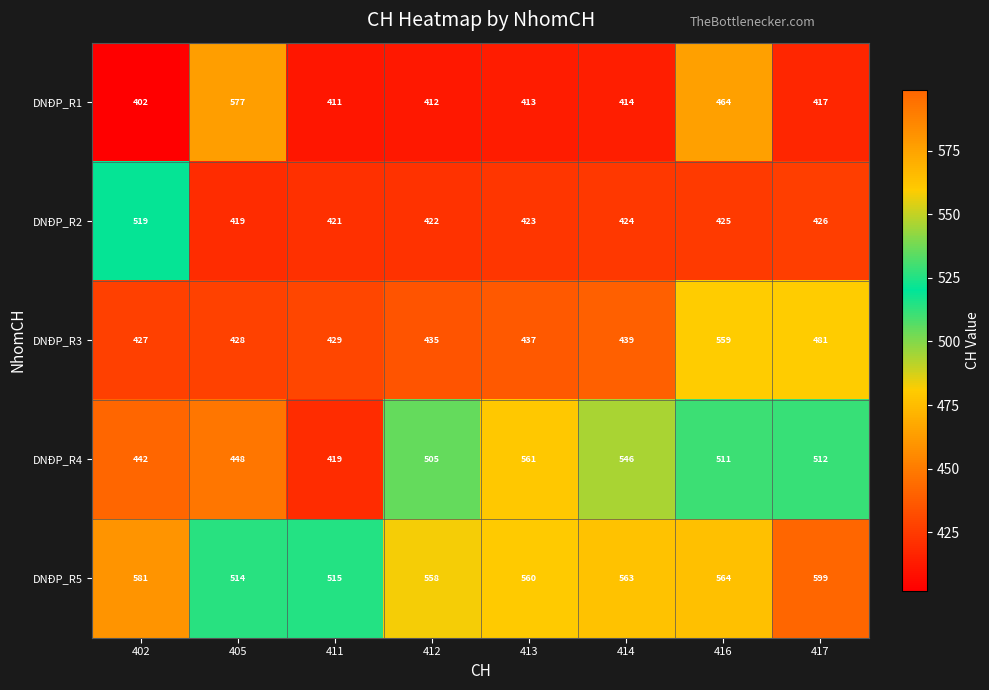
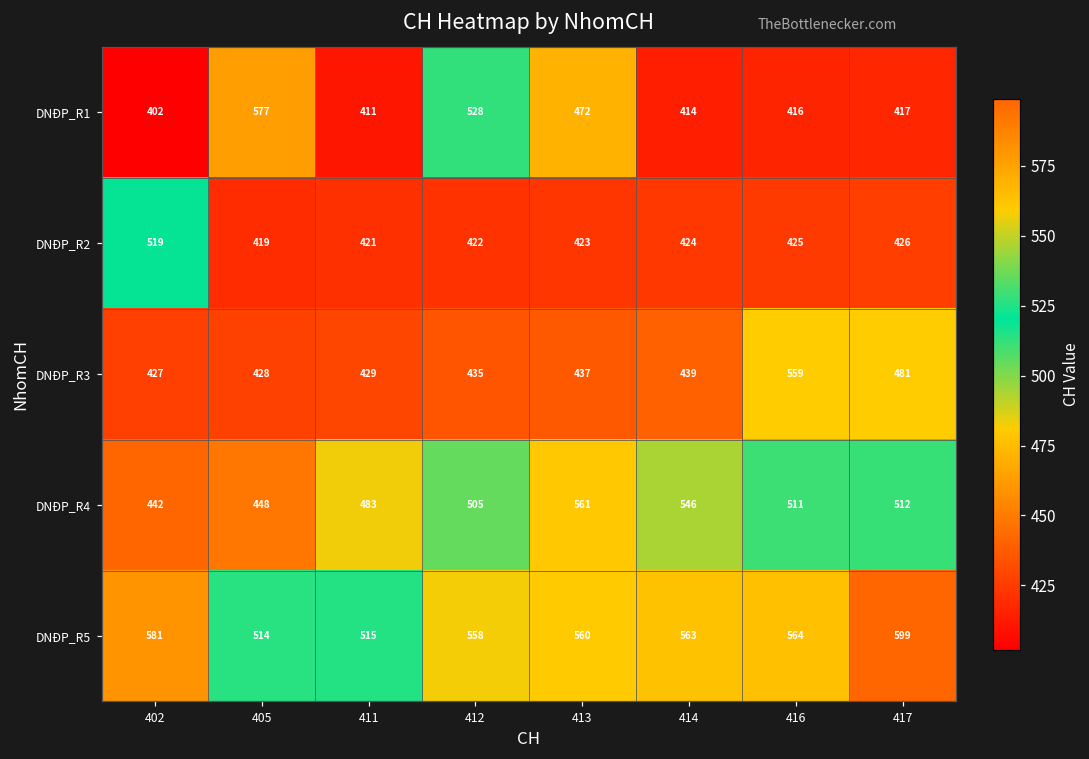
  {
    "DNĐP_R1": {
      "402": 402,
      "405": 577,
      "411": 411,
-     "412": 412,
-     "413": 413,
+     "412": 528,
+     "413": 472,
      "414": 414,
-     "416": 464,
+     "416": 416,
      "417": 417
    },
    "DNĐP_R2": {
      "402": 519,
      "405": 419,
      "411": 421,
      "412": 422,
      "413": 423,
      "414": 424,
      "416": 425,
      "417": 426
    },
    "DNĐP_R3": {
      "402": 427,
      "405": 428,
      "411": 429,
      "412": 435,
      "413": 437,
      "414": 439,
      "416": 559,
      "417": 481
    },
    "DNĐP_R4": {
      "402": 442,
      "405": 448,
-     "411": 419,
+     "411": 483,
      "412": 505,
      "413": 561,
      "414": 546,
      "416": 511,
      "417": 512
    },
    "DNĐP_R5": {
      "402": 581,
      "405": 514,
      "411": 515,
      "412": 558,
      "413": 560,
      "414": 563,
      "416": 564,
      "417": 599
    }
  }
